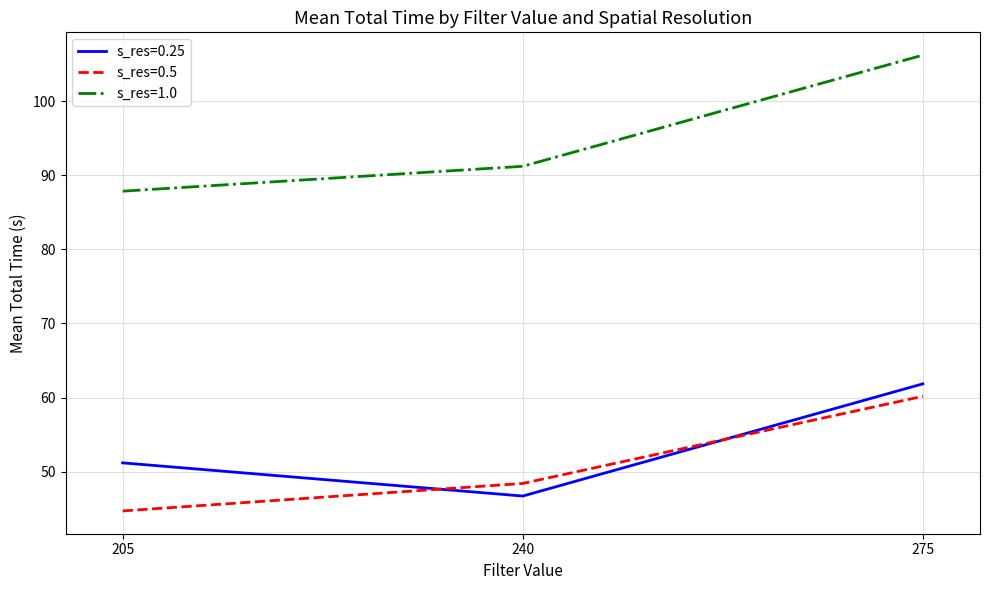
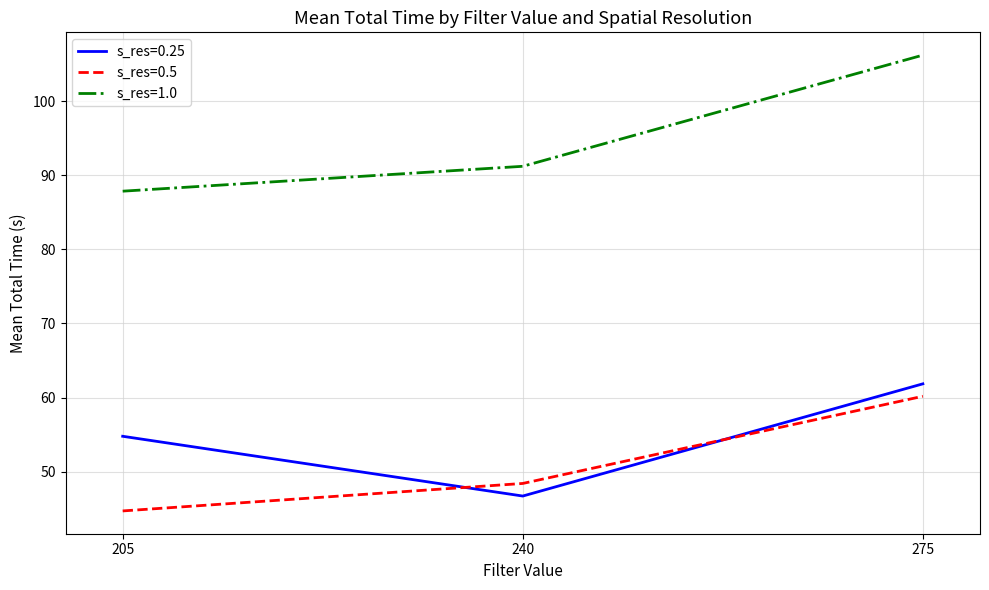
  {
    "s_res=0.25": {
-     "205": 51,
+     "205": 55,
      "240": 47,
      "275": 62
    },
    "s_res=0.5": {
      "205": 45,
      "240": 48,
      "275": 60
    },
    "s_res=1.0": {
      "205": 88,
      "240": 91,
      "275": 106
    }
  }
